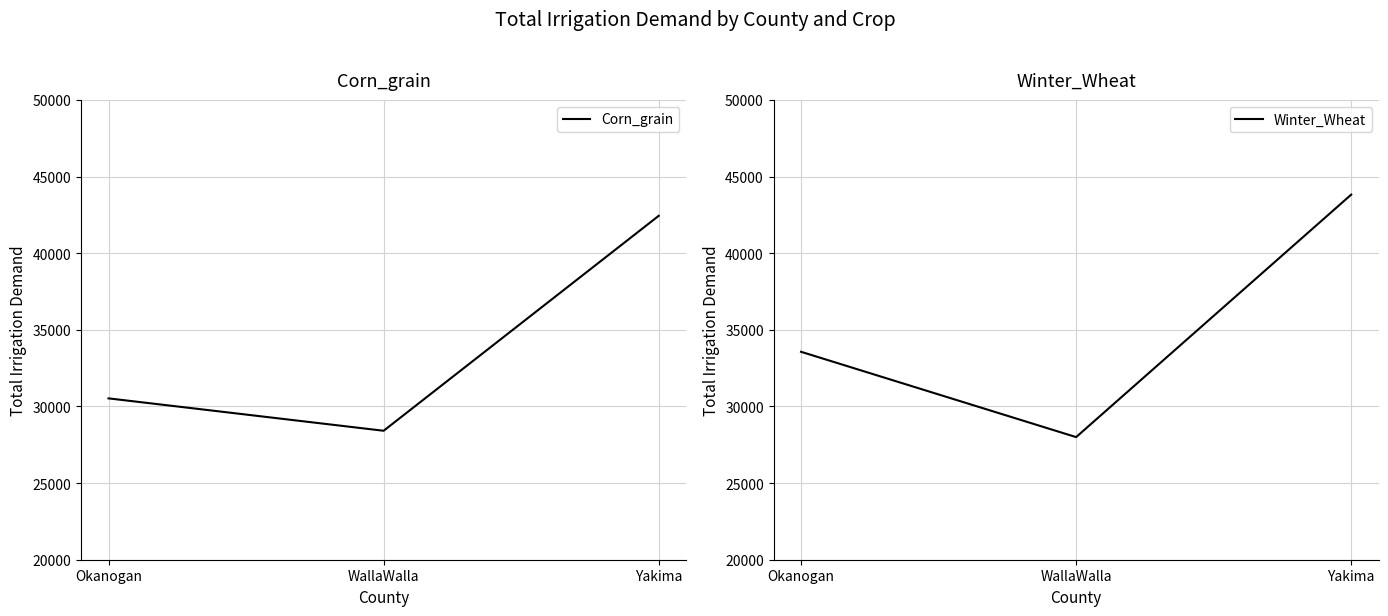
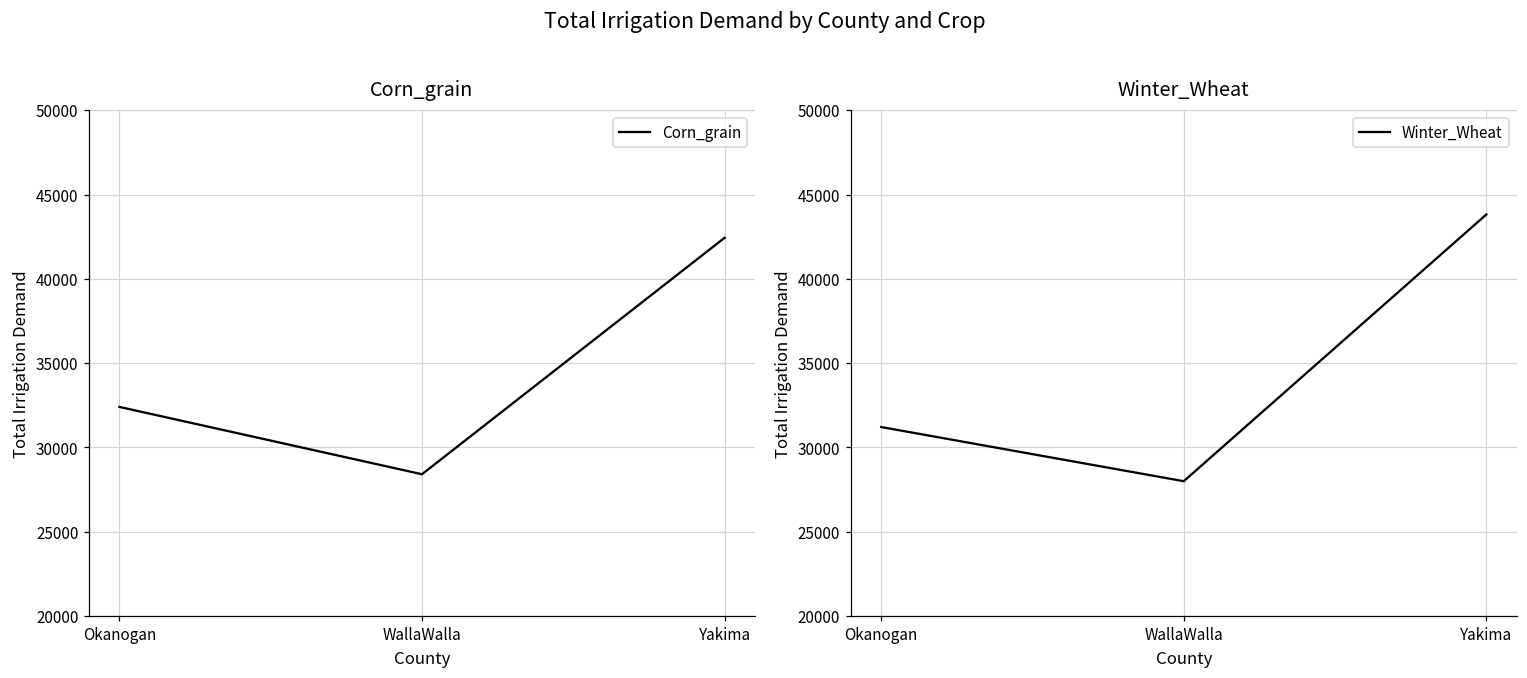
  {
    "Corn_grain": {
-     "Okanogan": 30500,
+     "Okanogan": 32400,
      "WallaWalla": 28400,
      "Yakima": 42400
    },
    "Winter_Wheat": {
-     "Okanogan": 33600,
+     "Okanogan": 31200,
      "WallaWalla": 28000,
      "Yakima": 43800
    }
  }
